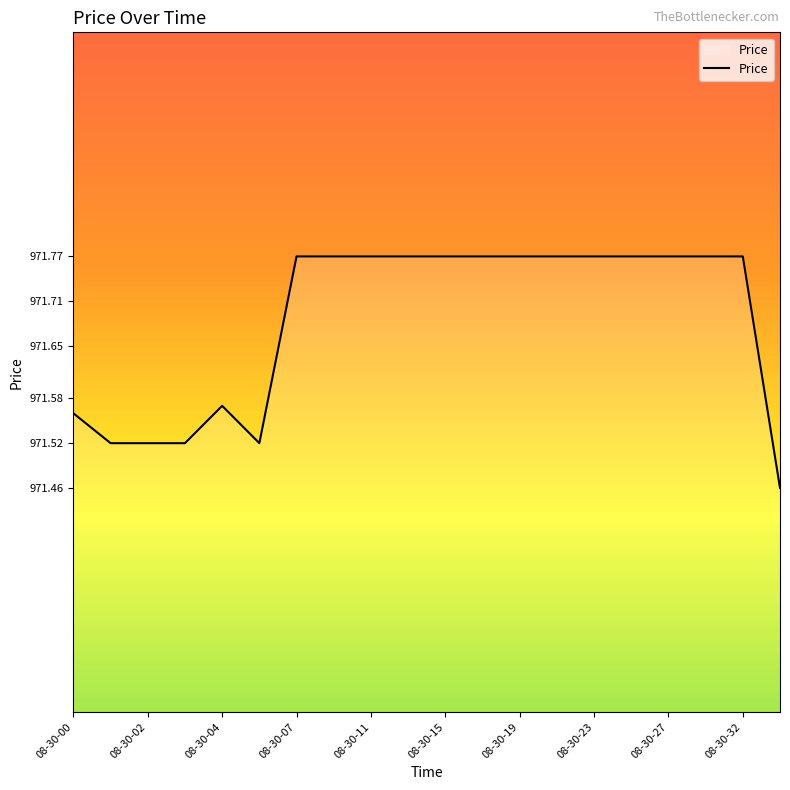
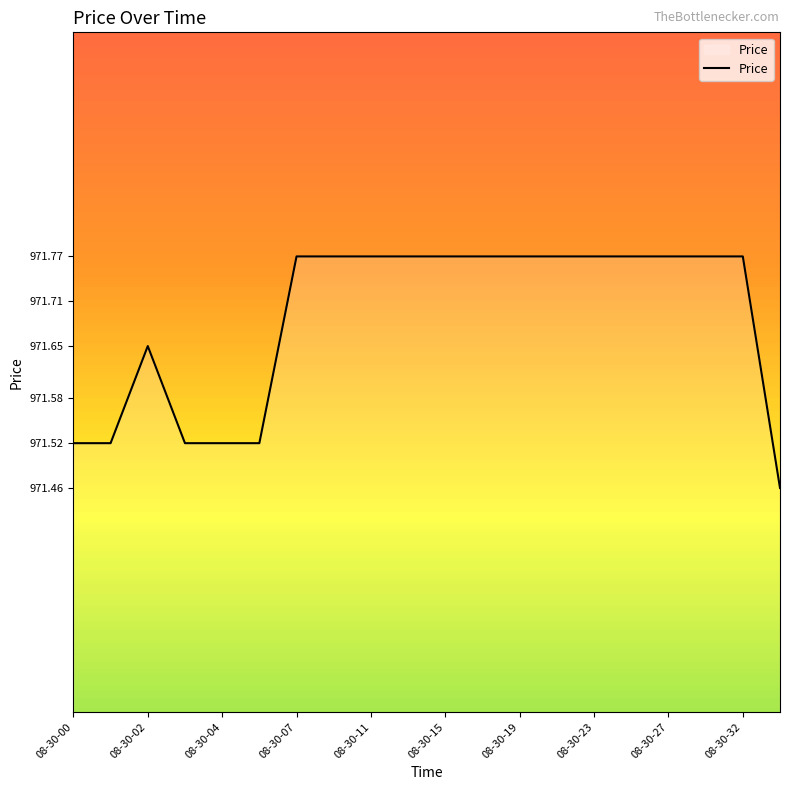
  {
-   "08-30-00": 971.56,
-   "08-30-02": 971.52,
-   "08-30-04": 971.57,
+   "08-30-00": 971.52,
+   "08-30-02": 971.65,
+   "08-30-04": 971.52,
    "08-30-07": 971.77,
    "08-30-11": 971.77,
    "08-30-15": 971.77,
    "08-30-19": 971.77,
    "08-30-23": 971.77,
    "08-30-27": 971.77,
    "08-30-32": 971.77
  }
